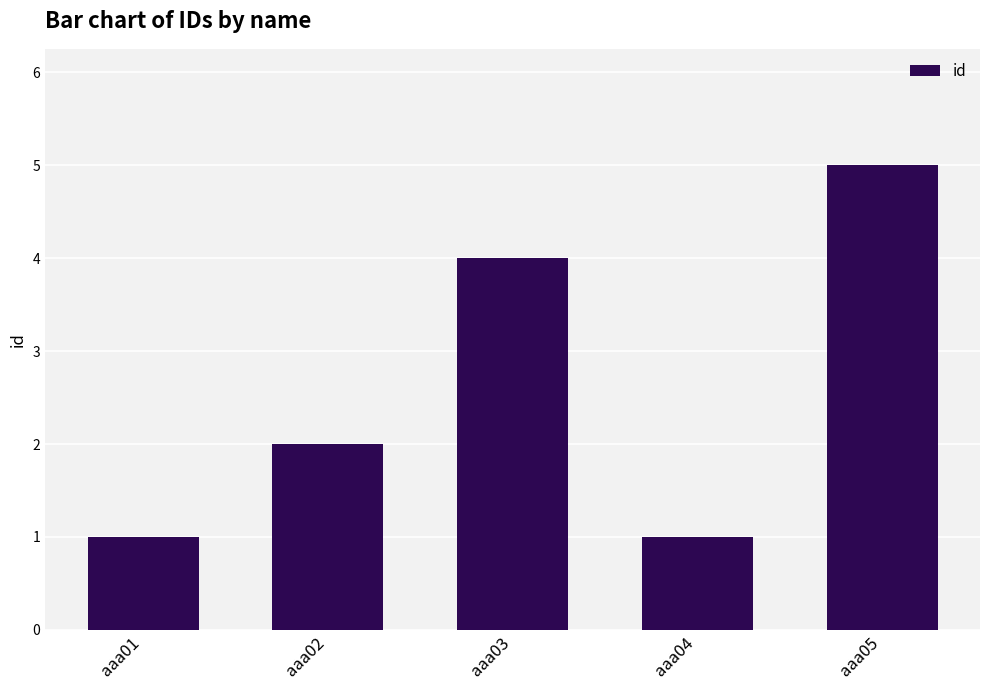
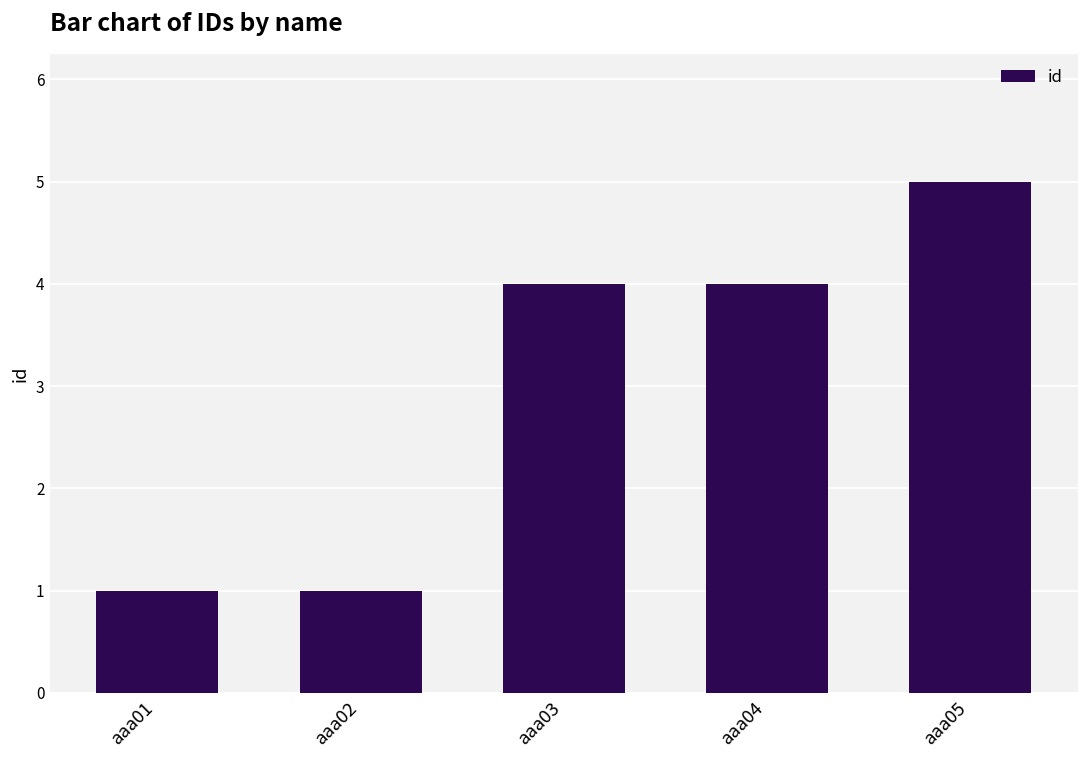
  {
    "aaa01": 1,
-   "aaa02": 2,
+   "aaa02": 1,
    "aaa03": 4,
-   "aaa04": 1,
+   "aaa04": 4,
    "aaa05": 5
  }
